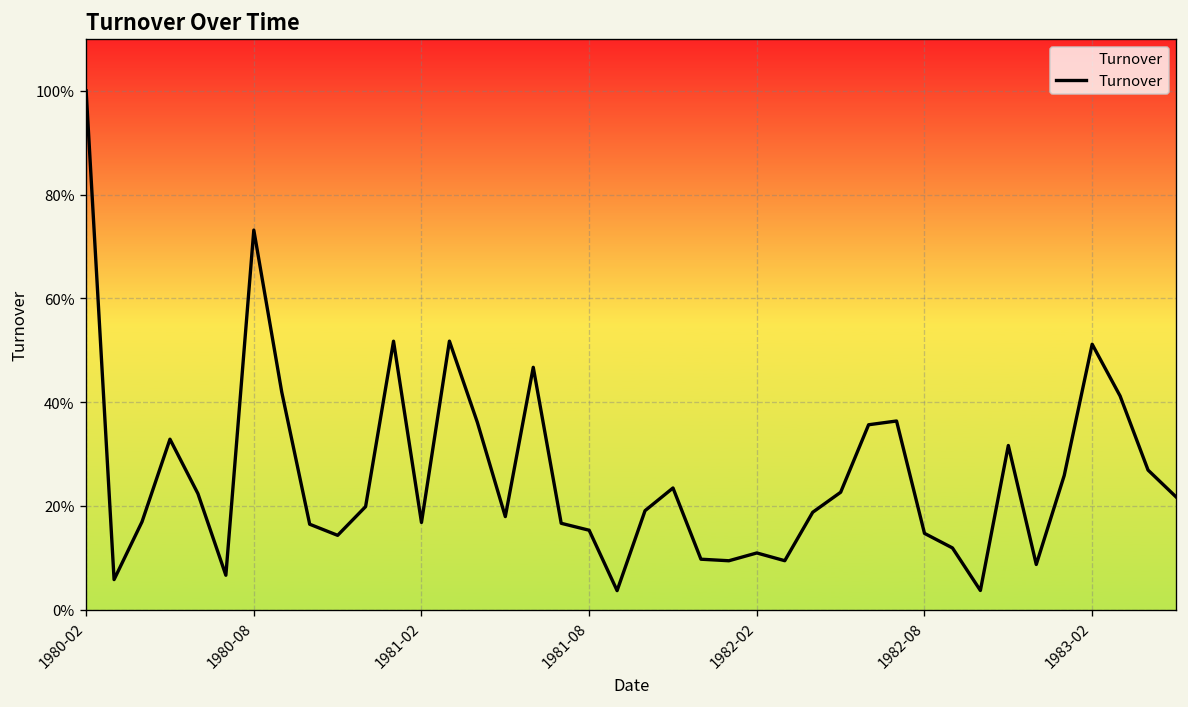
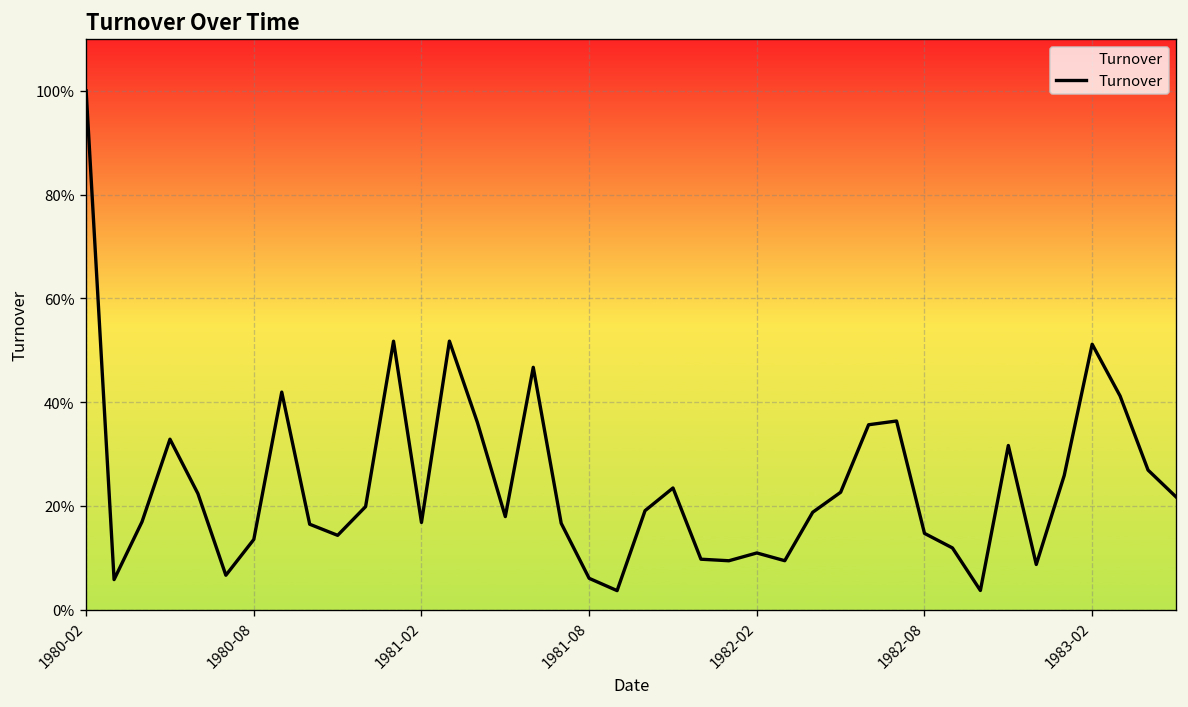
  {
    "1980-02": "100%",
-   "1980-08": "73%",
+   "1980-08": "14%",
    "1981-02": "17%",
-   "1981-08": "15%",
+   "1981-08": "6%",
    "1982-02": "11%",
    "1982-08": "15%",
    "1983-02": "51%"
  }
